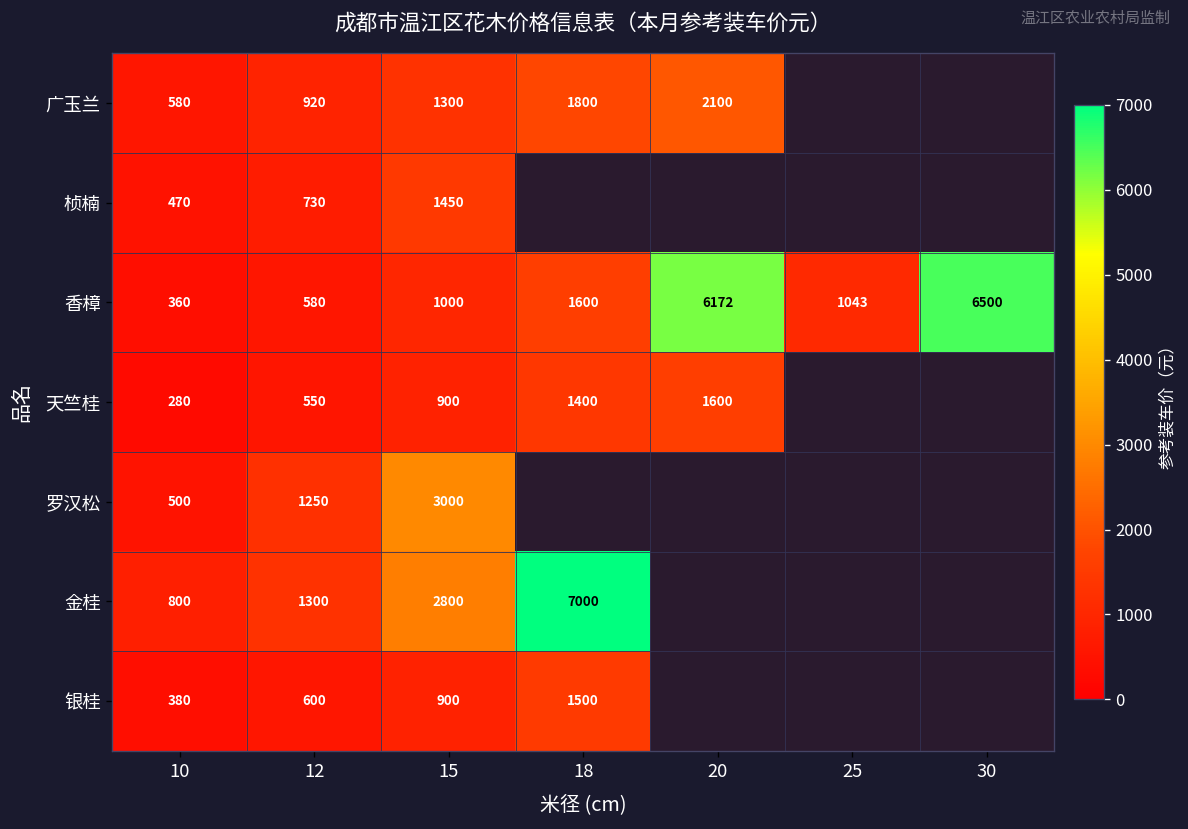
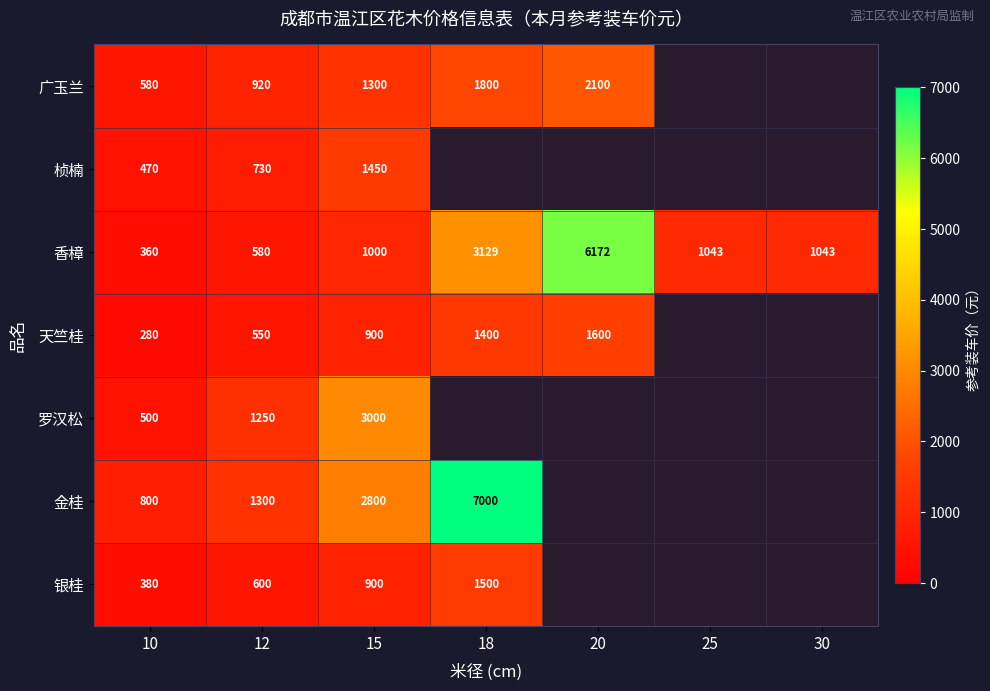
  {
    "广玉兰": {
      "10": 580,
      "12": 920,
      "15": 1300,
      "18": 1800,
      "20": 2100
    },
    "桢楠": {
      "10": 470,
      "12": 730,
      "15": 1450
    },
    "香樟": {
      "10": 360,
      "12": 580,
      "15": 1000,
-     "18": 1600,
+     "18": 3129,
      "20": 6172,
      "25": 1043,
-     "30": 6500
+     "30": 1043
    },
    "天竺桂": {
      "10": 280,
      "12": 550,
      "15": 900,
      "18": 1400,
      "20": 1600
    },
    "罗汉松": {
      "10": 500,
      "12": 1250,
      "15": 3000
    },
    "金桂": {
      "10": 800,
      "12": 1300,
      "15": 2800,
      "18": 7000
    },
    "银桂": {
      "10": 380,
      "12": 600,
      "15": 900,
      "18": 1500
    }
  }
